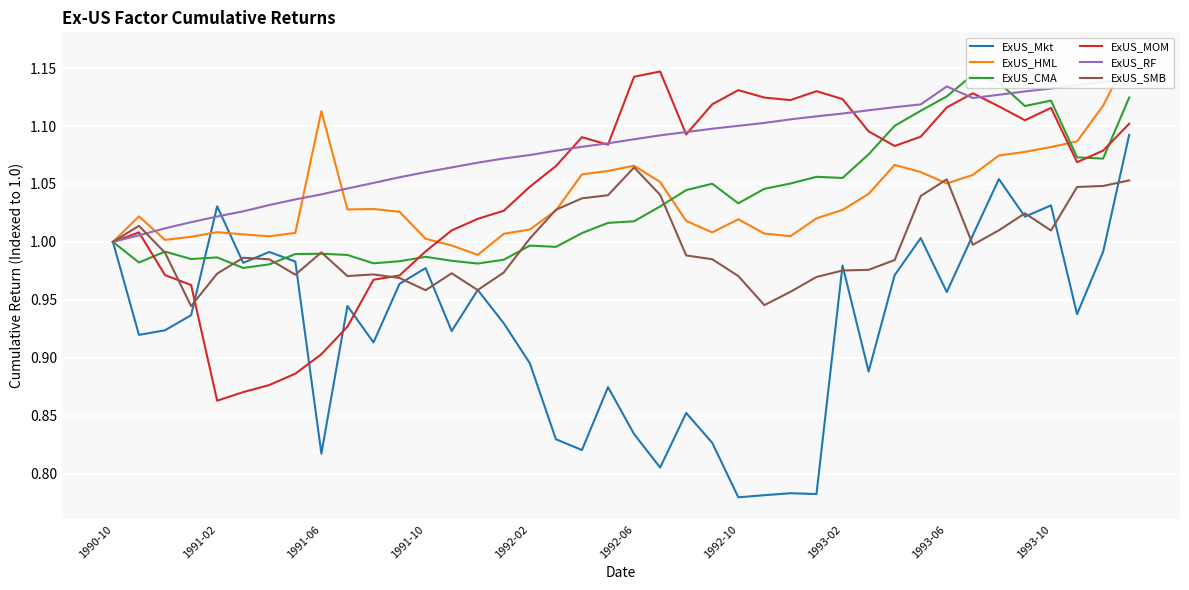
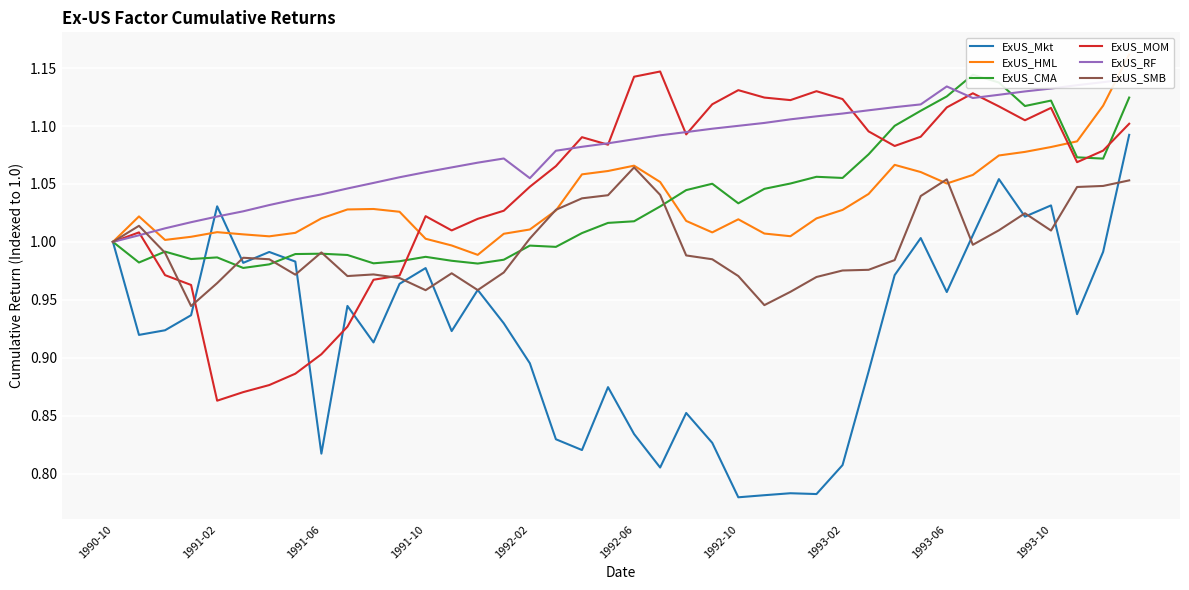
  {
    "ExUS_Mkt": {
      "1991-02": 1.031,
      "1991-06": 0.817,
      "1991-10": 0.977,
      "1992-02": 0.895,
      "1992-06": 0.834,
      "1992-10": 0.780,
-     "1993-02": 0.980,
+     "1993-02": 0.807,
      "1993-06": 0.957,
      "1993-10": 1.032
    },
    "ExUS_HML": {
      "1991-02": 1.008,
-     "1991-06": 1.113,
+     "1991-06": 1.020,
      "1991-10": 1.003,
      "1992-02": 1.011,
      "1992-10": 1.020,
      "1993-02": 1.028,
      "1993-06": 1.050,
      "1993-10": 1.082
    },
    "ExUS_CMA": {
      "1991-02": 0.987,
      "1991-10": 0.987,
      "1992-02": 0.997,
      "1992-06": 1.018,
      "1992-10": 1.033,
      "1993-02": 1.055,
      "1993-06": 1.126,
      "1993-10": 1.122
    },
    "ExUS_MOM": {
      "1991-02": 0.863,
      "1991-06": 0.903,
-     "1991-10": 0.992,
+     "1991-10": 1.022,
      "1992-02": 1.048,
      "1992-06": 1.143,
      "1992-10": 1.131,
      "1993-02": 1.123,
      "1993-06": 1.116,
      "1993-10": 1.116
    },
    "ExUS_RF": {
      "1991-02": 1.022,
      "1991-06": 1.041,
      "1991-10": 1.060,
-     "1992-02": 1.075,
+     "1992-02": 1.055,
      "1992-06": 1.089,
      "1992-10": 1.100,
      "1993-02": 1.111,
      "1993-06": 1.134,
      "1993-10": 1.132
    },
    "ExUS_SMB": {
-     "1991-02": 0.973,
+     "1991-02": 0.964,
      "1991-10": 0.958,
      "1992-02": 1.003,
      "1992-10": 0.971,
      "1993-02": 0.975,
      "1993-06": 1.054,
      "1993-10": 1.010
    }
  }
